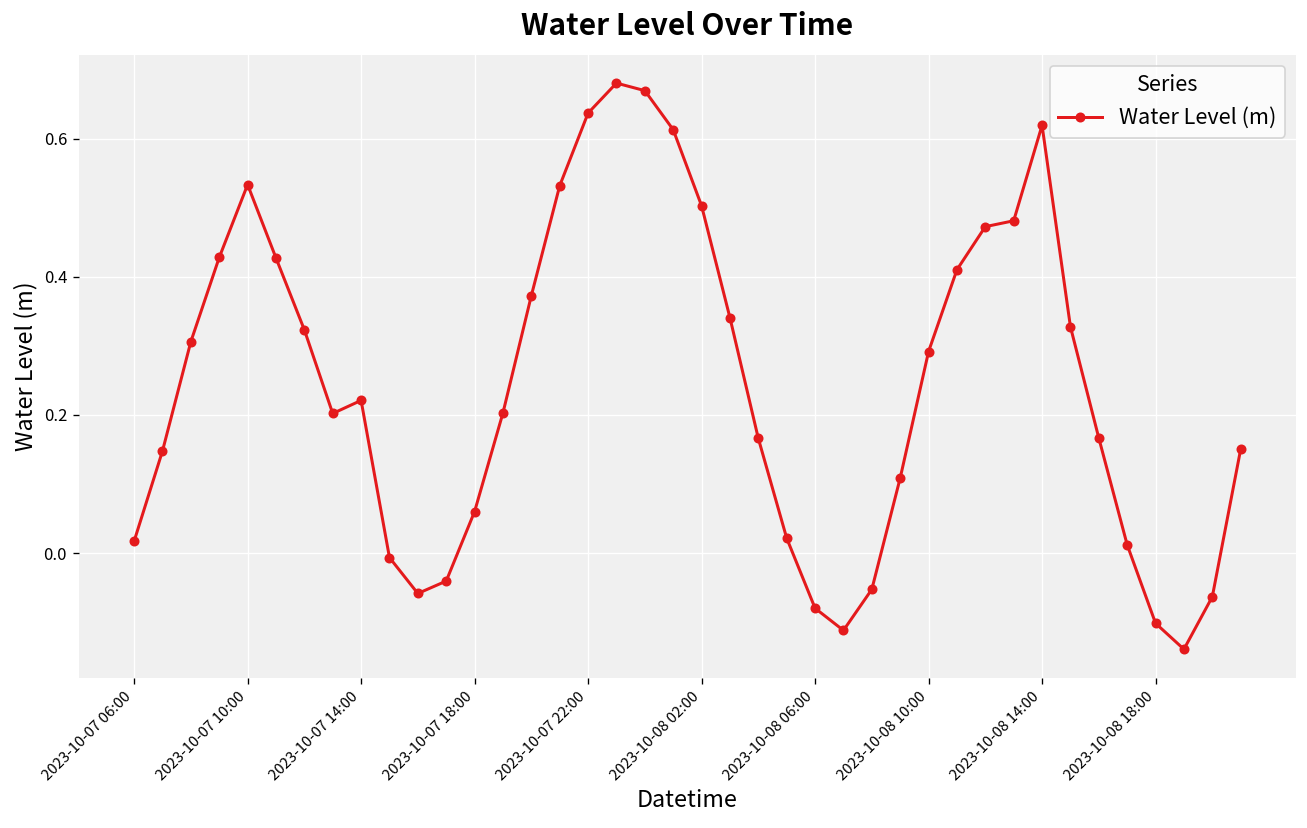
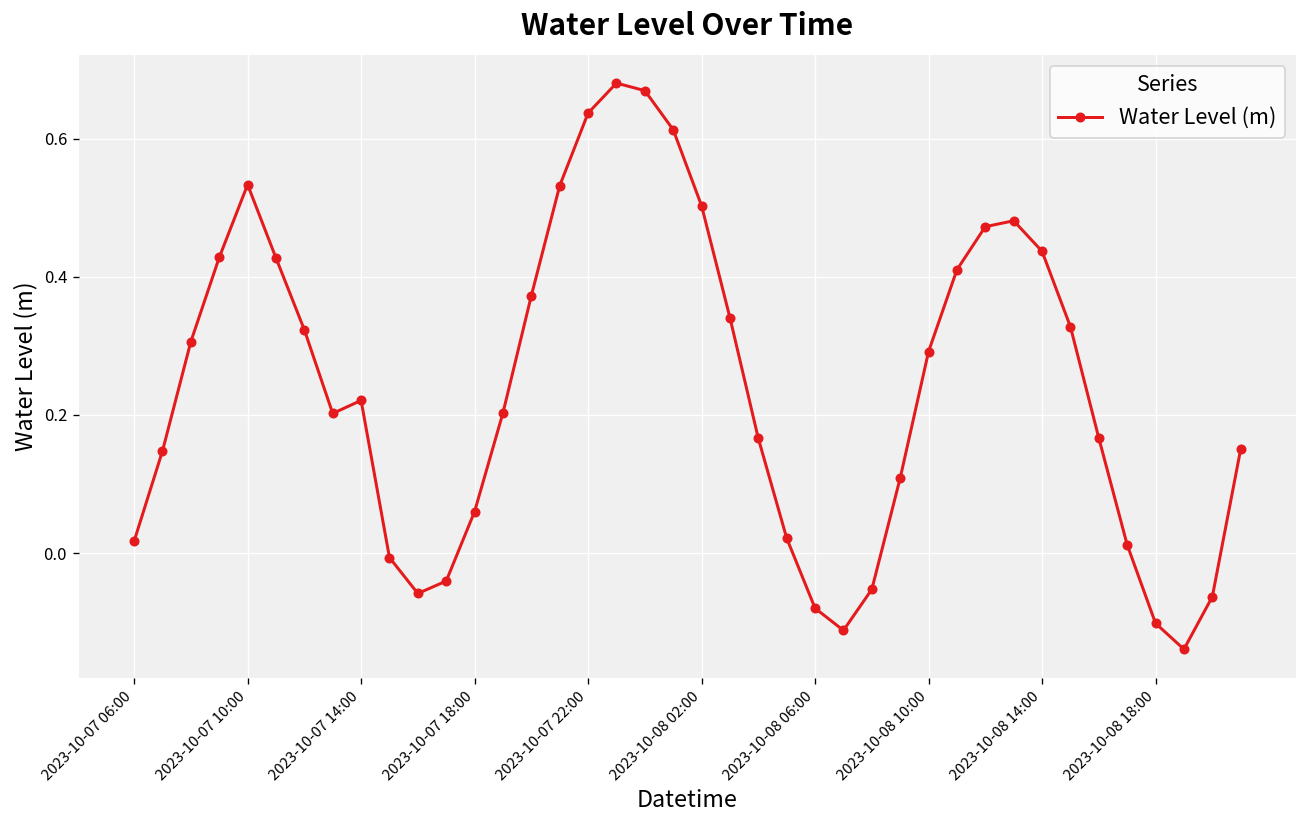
  {
    "2023-10-07 06:00": 0.02,
    "2023-10-07 10:00": 0.53,
    "2023-10-07 14:00": 0.22,
    "2023-10-07 18:00": 0.06,
    "2023-10-07 22:00": 0.64,
    "2023-10-08 02:00": 0.50,
    "2023-10-08 06:00": -0.08,
    "2023-10-08 10:00": 0.29,
-   "2023-10-08 14:00": 0.62,
+   "2023-10-08 14:00": 0.44,
    "2023-10-08 18:00": -0.10
  }
